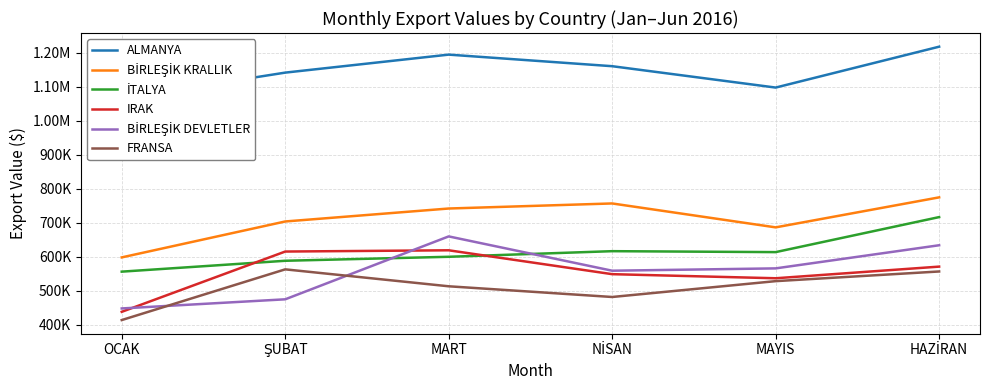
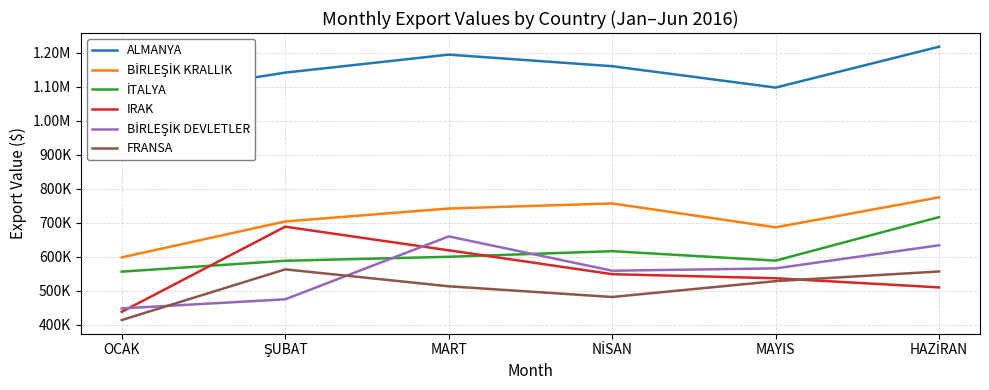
  {
    "ALMANYA": {
      "ŞUBAT": 1140000,
      "MART": 1190000,
      "NİSAN": 1160000,
      "MAYIS": 1100000,
      "HAZİRAN": 1220000
    },
    "BİRLEŞİK KRALLIK": {
      "OCAK": 600000,
      "ŞUBAT": 700000,
      "MART": 740000,
      "NİSAN": 760000,
      "MAYIS": 690000,
      "HAZİRAN": 770000
    },
    "İTALYA": {
      "OCAK": 560000,
      "ŞUBAT": 590000,
      "MART": 600000,
      "NİSAN": 620000,
-     "MAYIS": 610000,
+     "MAYIS": 590000,
      "HAZİRAN": 720000
    },
    "IRAK": {
      "OCAK": 440000,
-     "ŞUBAT": 620000,
+     "ŞUBAT": 690000,
      "MART": 620000,
      "NİSAN": 550000,
      "MAYIS": 540000,
-     "HAZİRAN": 570000
+     "HAZİRAN": 510000
    },
    "BİRLEŞİK DEVLETLER": {
      "OCAK": 450000,
      "ŞUBAT": 480000,
      "MART": 660000,
      "NİSAN": 560000,
      "MAYIS": 570000,
      "HAZİRAN": 630000
    },
    "FRANSA": {
      "OCAK": 410000,
      "ŞUBAT": 560000,
      "MART": 510000,
      "NİSAN": 480000,
      "MAYIS": 530000,
      "HAZİRAN": 560000
    }
  }
